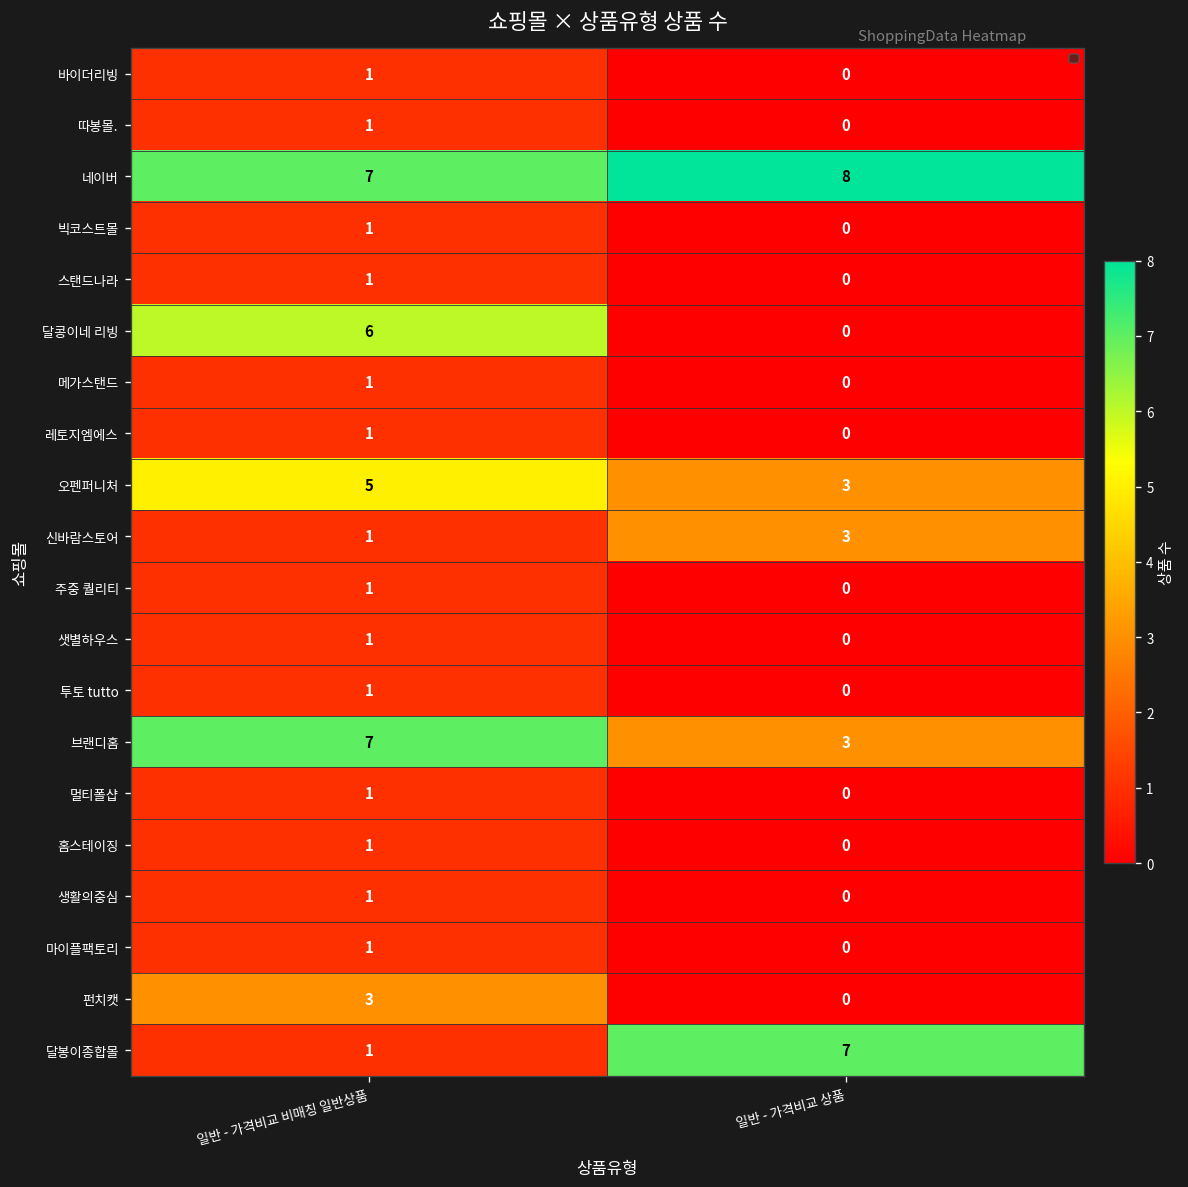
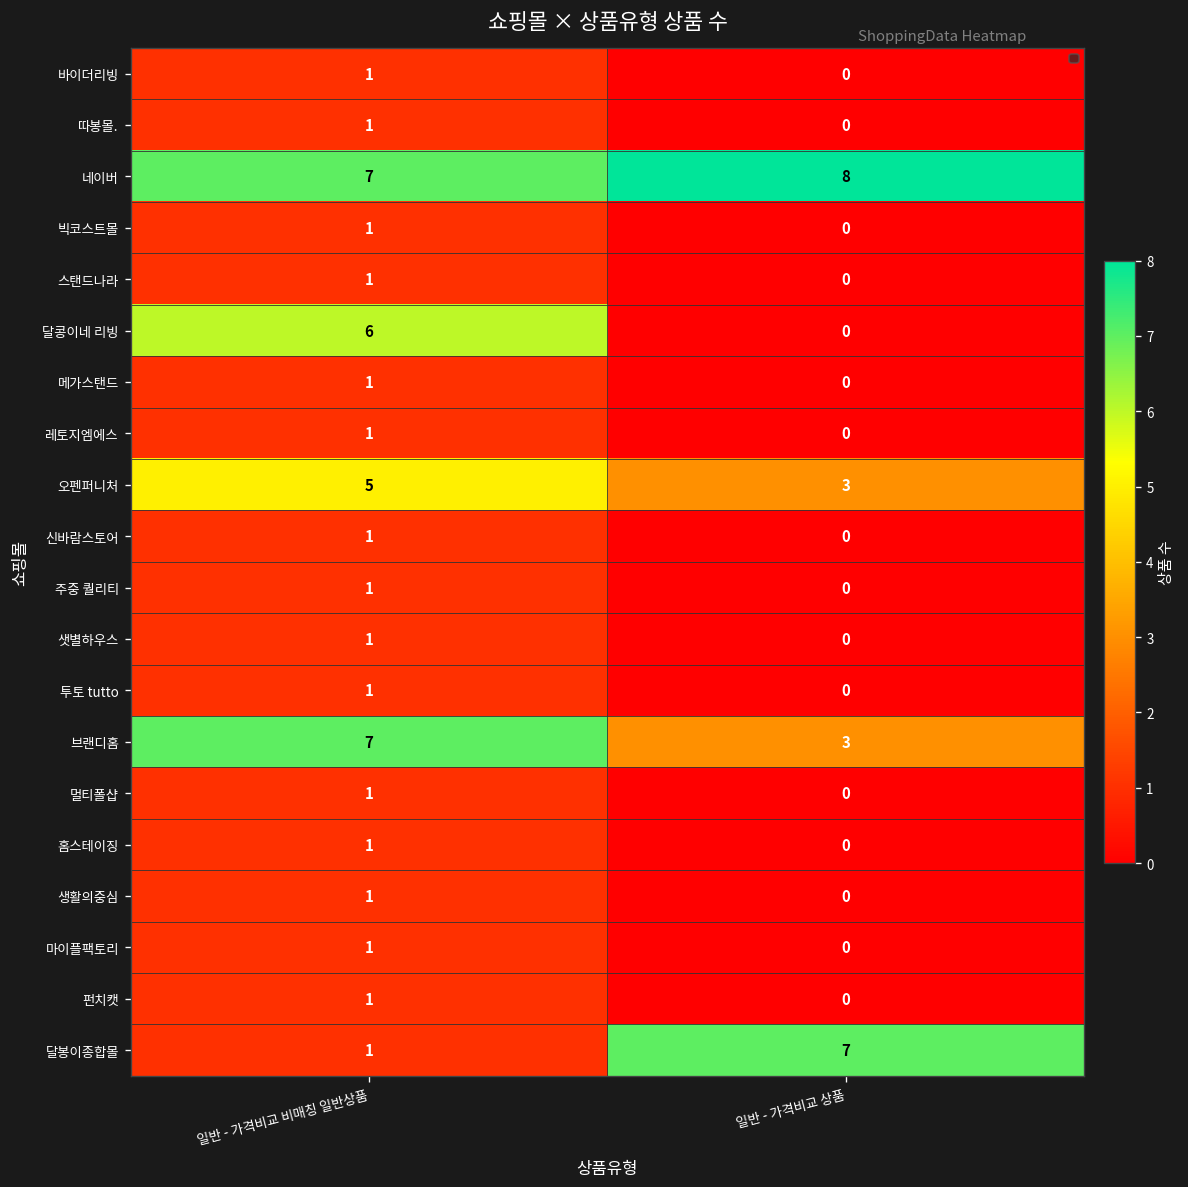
  {
    "바이더리빙": {
      "일반 - 가격비교 비매칭 일반상품": 1,
      "일반 - 가격비교 상품": 0
    },
    "따봉몰.": {
      "일반 - 가격비교 비매칭 일반상품": 1,
      "일반 - 가격비교 상품": 0
    },
    "네이버": {
      "일반 - 가격비교 비매칭 일반상품": 7,
      "일반 - 가격비교 상품": 8
    },
    "빅코스트몰": {
      "일반 - 가격비교 비매칭 일반상품": 1,
      "일반 - 가격비교 상품": 0
    },
    "스탠드나라": {
      "일반 - 가격비교 비매칭 일반상품": 1,
      "일반 - 가격비교 상품": 0
    },
    "달콩이네 리빙": {
      "일반 - 가격비교 비매칭 일반상품": 6,
      "일반 - 가격비교 상품": 0
    },
    "메가스탠드": {
      "일반 - 가격비교 비매칭 일반상품": 1,
      "일반 - 가격비교 상품": 0
    },
    "레토지엠에스": {
      "일반 - 가격비교 비매칭 일반상품": 1,
      "일반 - 가격비교 상품": 0
    },
    "오펜퍼니처": {
      "일반 - 가격비교 비매칭 일반상품": 5,
      "일반 - 가격비교 상품": 3
    },
    "신바람스토어": {
      "일반 - 가격비교 비매칭 일반상품": 1,
-     "일반 - 가격비교 상품": 3
+     "일반 - 가격비교 상품": 0
    },
    "주중 퀄리티": {
      "일반 - 가격비교 비매칭 일반상품": 1,
      "일반 - 가격비교 상품": 0
    },
    "샛별하우스": {
      "일반 - 가격비교 비매칭 일반상품": 1,
      "일반 - 가격비교 상품": 0
    },
    "투토 tutto": {
      "일반 - 가격비교 비매칭 일반상품": 1,
      "일반 - 가격비교 상품": 0
    },
    "브랜디홈": {
      "일반 - 가격비교 비매칭 일반상품": 7,
      "일반 - 가격비교 상품": 3
    },
    "멀티폴샵": {
      "일반 - 가격비교 비매칭 일반상품": 1,
      "일반 - 가격비교 상품": 0
    },
    "홈스테이징": {
      "일반 - 가격비교 비매칭 일반상품": 1,
      "일반 - 가격비교 상품": 0
    },
    "생활의중심": {
      "일반 - 가격비교 비매칭 일반상품": 1,
      "일반 - 가격비교 상품": 0
    },
    "마이플팩토리": {
      "일반 - 가격비교 비매칭 일반상품": 1,
      "일반 - 가격비교 상품": 0
    },
    "펀치캣": {
-     "일반 - 가격비교 비매칭 일반상품": 3,
+     "일반 - 가격비교 비매칭 일반상품": 1,
      "일반 - 가격비교 상품": 0
    },
    "달봉이종합몰": {
      "일반 - 가격비교 비매칭 일반상품": 1,
      "일반 - 가격비교 상품": 7
    }
  }
